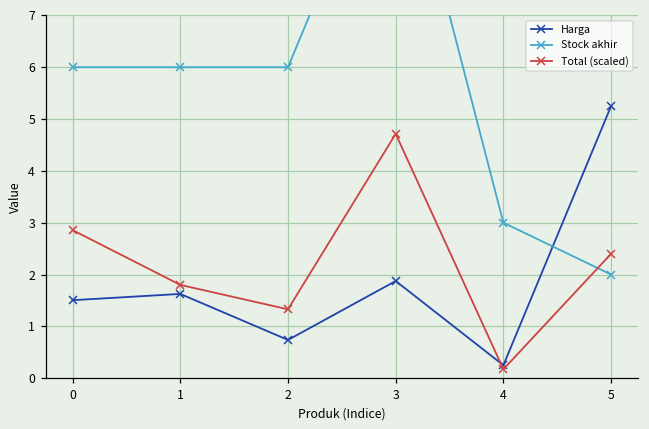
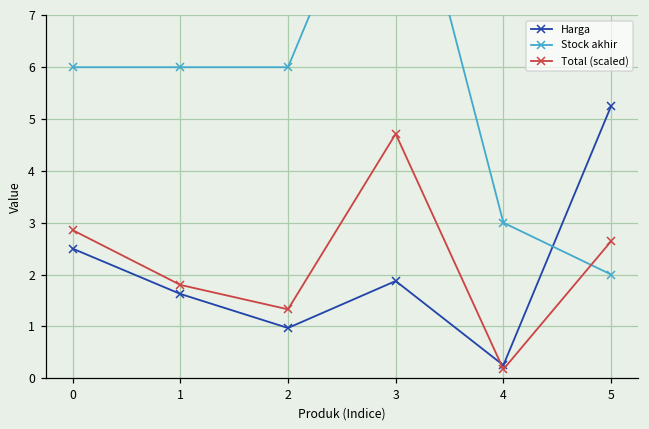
  {
    "Harga": {
-     "0": 1.5,
+     "0": 2.5,
      "1": 1.6,
-     "2": 0.7,
+     "2": 1.0,
      "3": 1.9,
      "4": 0.3,
      "5": 5.3
    },
    "Stock akhir": {
      "0": 6.0,
      "1": 6.0,
      "2": 6.0,
      "4": 3.0,
      "5": 2.0
    },
    "Total (scaled)": {
      "0": 2.9,
      "1": 1.8,
      "2": 1.3,
      "3": 4.7,
      "4": 0.2,
-     "5": 2.4
+     "5": 2.6
    }
  }
